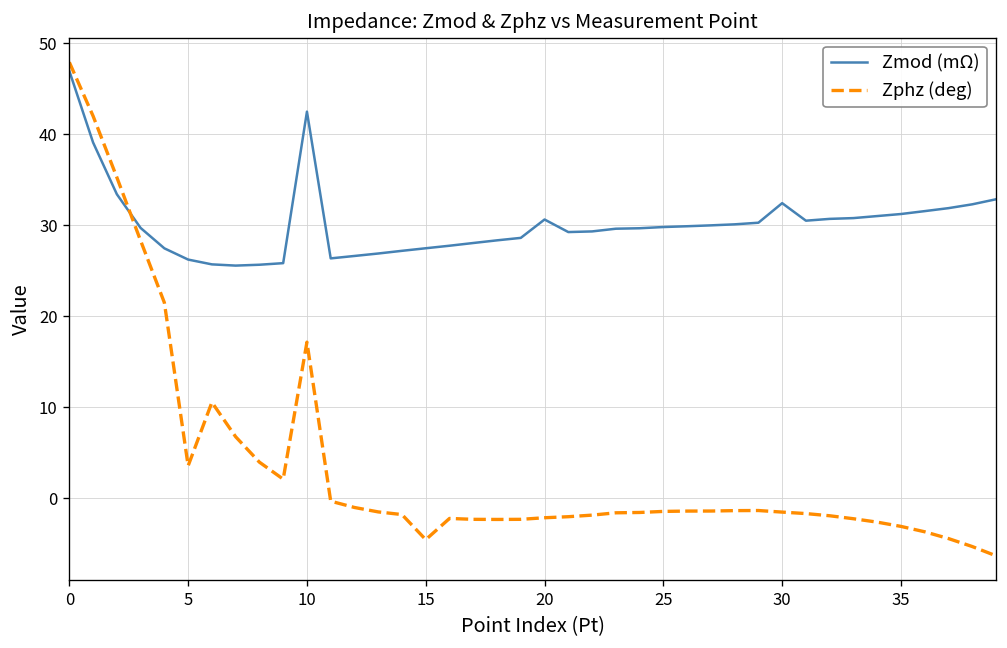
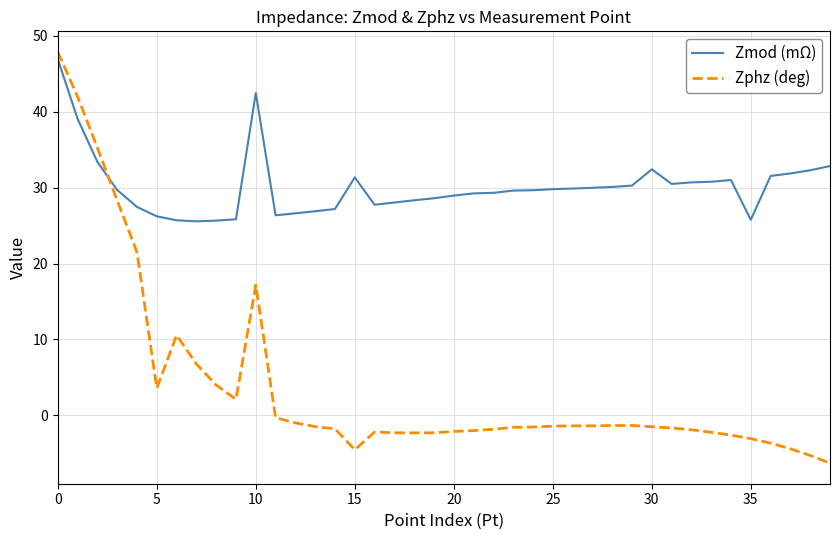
  {
    "Zmod (mΩ)": {
      "0": 47,
      "5": 26,
      "10": 42,
-     "15": 27,
-     "20": 31,
+     "15": 31,
+     "20": 29,
      "25": 30,
      "30": 32,
-     "35": 31
+     "35": 26
    },
    "Zphz (deg)": {
      "0": 48,
      "5": 4,
      "10": 17,
      "15": -5,
      "20": -2,
      "25": -1,
      "30": -2,
      "35": -3
    }
  }
